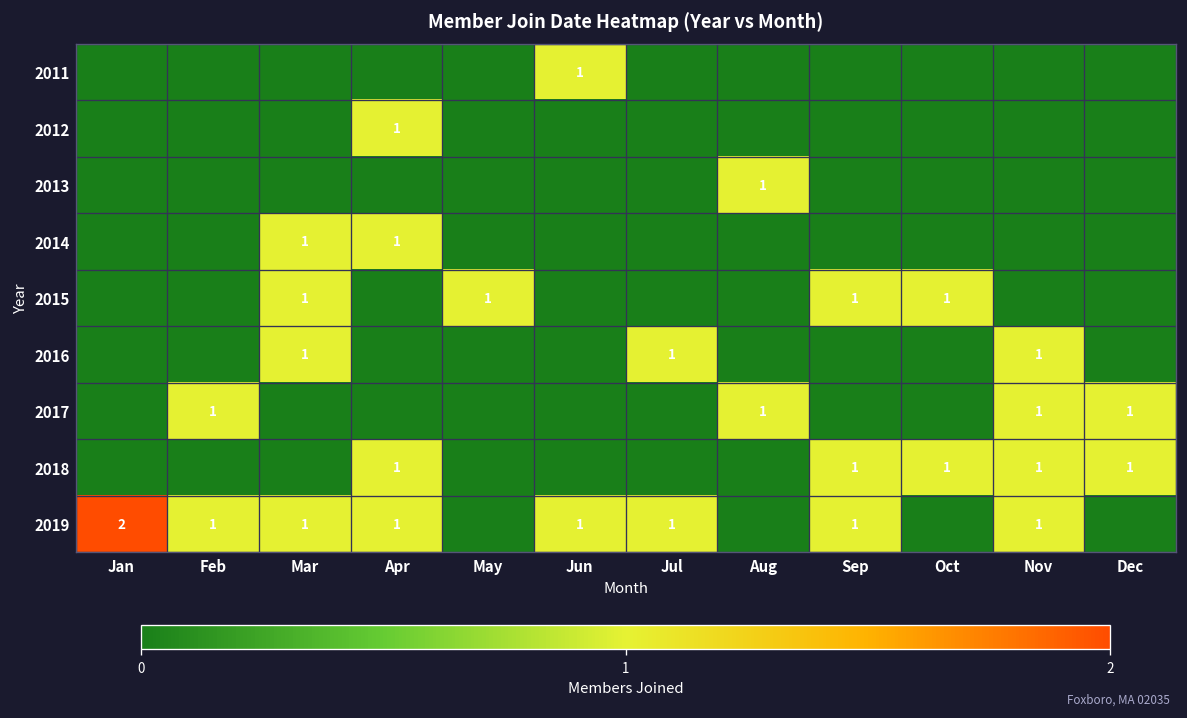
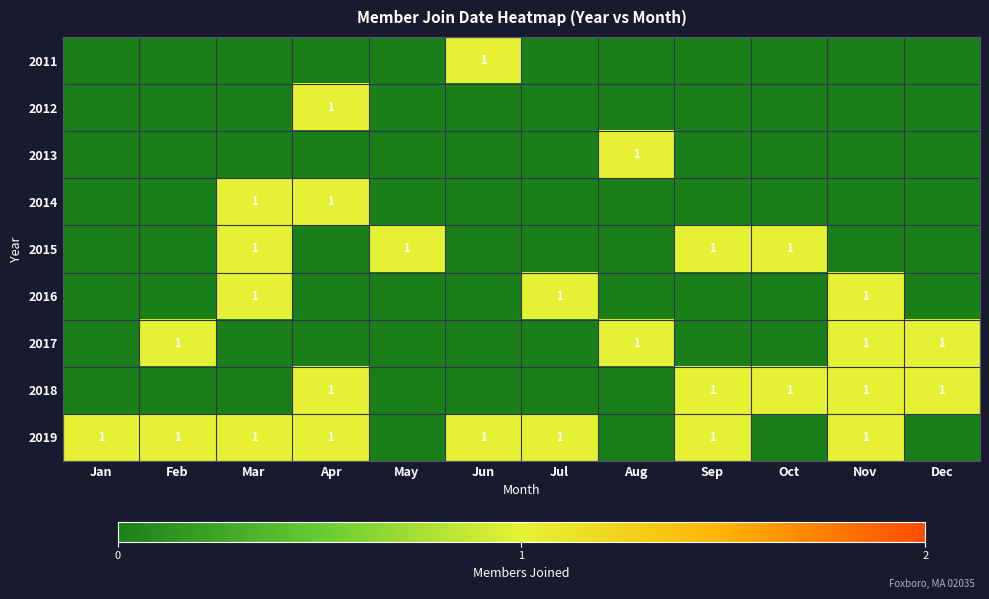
  {
    "2011": {
      "Jun": 1
    },
    "2012": {
      "Apr": 1
    },
    "2013": {
      "Aug": 1
    },
    "2014": {
      "Mar": 1,
      "Apr": 1
    },
    "2015": {
      "Mar": 1,
      "May": 1,
      "Sep": 1,
      "Oct": 1
    },
    "2016": {
      "Mar": 1,
      "Jul": 1,
      "Nov": 1
    },
    "2017": {
      "Feb": 1,
      "Aug": 1,
      "Nov": 1,
      "Dec": 1
    },
    "2018": {
      "Apr": 1,
      "Sep": 1,
      "Oct": 1,
      "Nov": 1,
      "Dec": 1
    },
    "2019": {
-     "Jan": 2,
+     "Jan": 1,
      "Feb": 1,
      "Mar": 1,
      "Apr": 1,
      "Jun": 1,
      "Jul": 1,
      "Sep": 1,
      "Nov": 1
    }
  }
